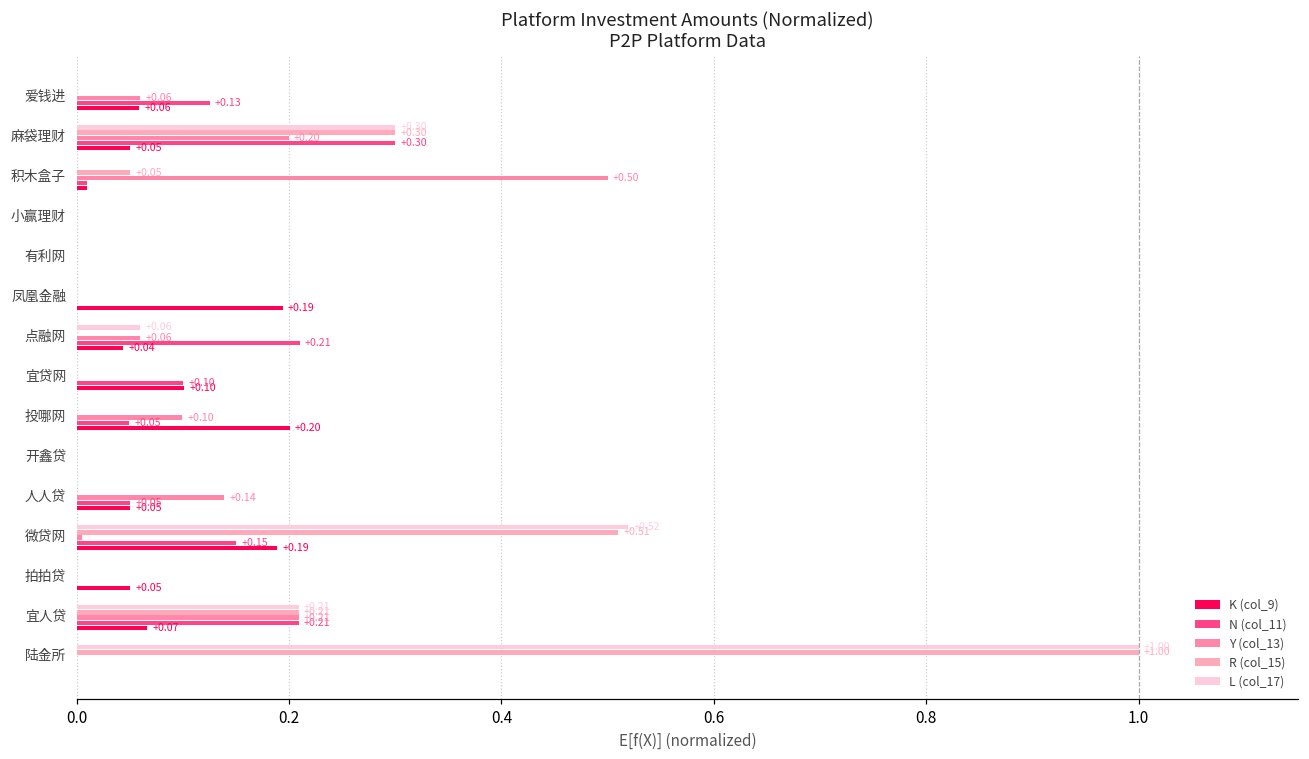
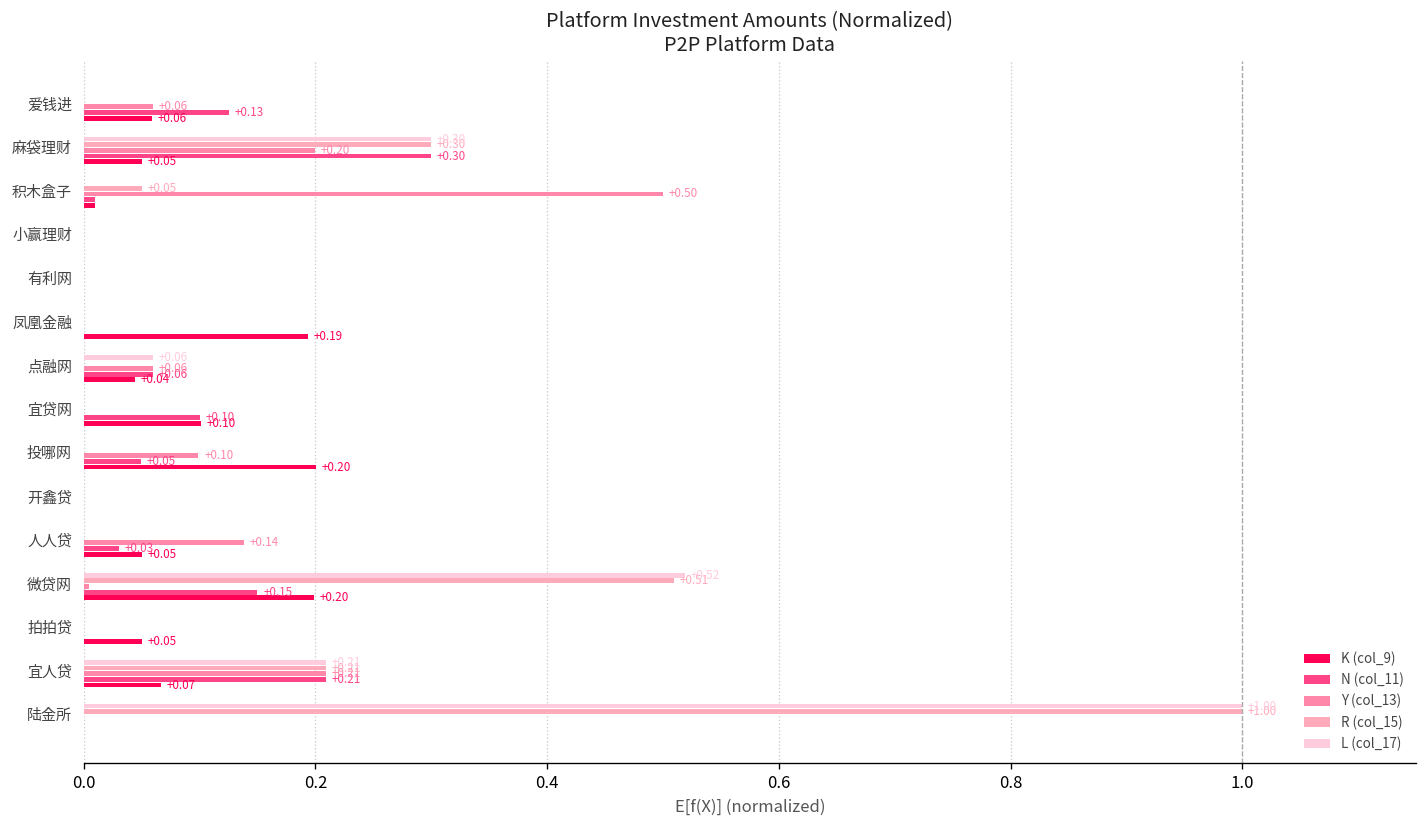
  {
    "K (col_9)": {
      "爱钱进": "+0.06",
      "麻袋理财": "+0.05",
      "凤凰金融": "+0.19",
      "点融网": "+0.04",
      "投哪网": "+0.20",
-     "微贷网": "+0.19",
+     "微贷网": "+0.20",
      "拍拍贷": "+0.05",
      "宜人贷": "+0.07"
    },
    "N (col_11)": {
      "爱钱进": "+0.13",
      "麻袋理财": "+0.30",
-     "点融网": "+0.21",
+     "点融网": "+0.06",
      "投哪网": "+0.05",
-     "人人贷": "+0.05",
+     "人人贷": "+0.03",
      "微贷网": "+0.15"
    }
  }
